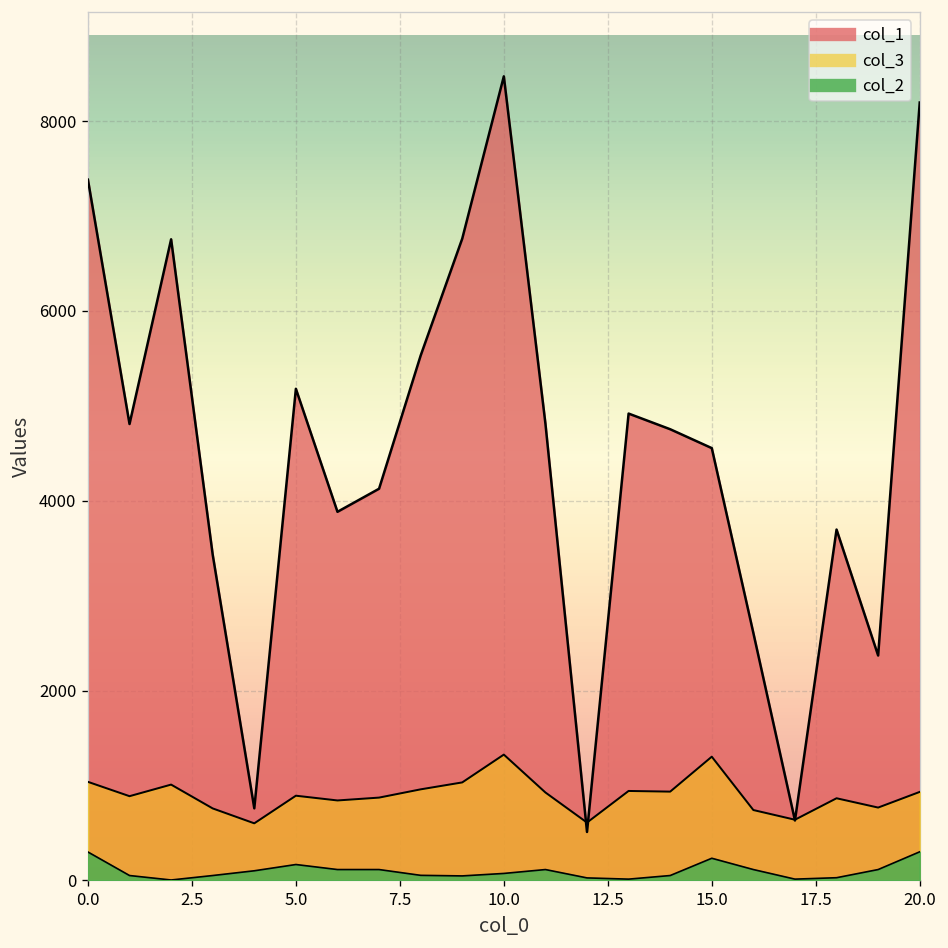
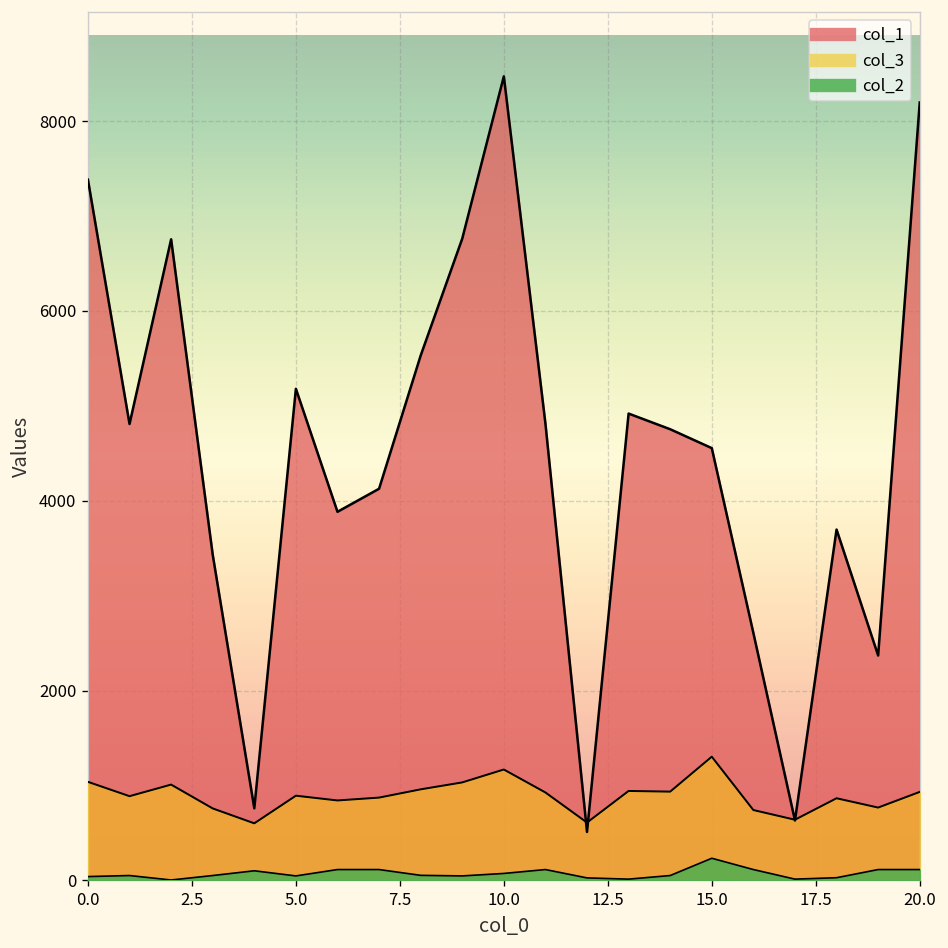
  {
    "col_1": {
      "0.0": 7400,
      "5.0": 5200,
      "10.0": 8500,
      "15.0": 4600,
      "20.0": 8200
    },
    "col_3": {
      "0.0": 1000,
      "5.0": 900,
-     "10.0": 1300,
+     "10.0": 1200,
      "15.0": 1300,
      "20.0": 900
    },
    "col_2": {
-     "0.0": 300,
-     "5.0": 200,
+     "0.0": 0,
+     "5.0": 0,
      "10.0": 100,
      "15.0": 200,
-     "20.0": 300
+     "20.0": 100
    }
  }
